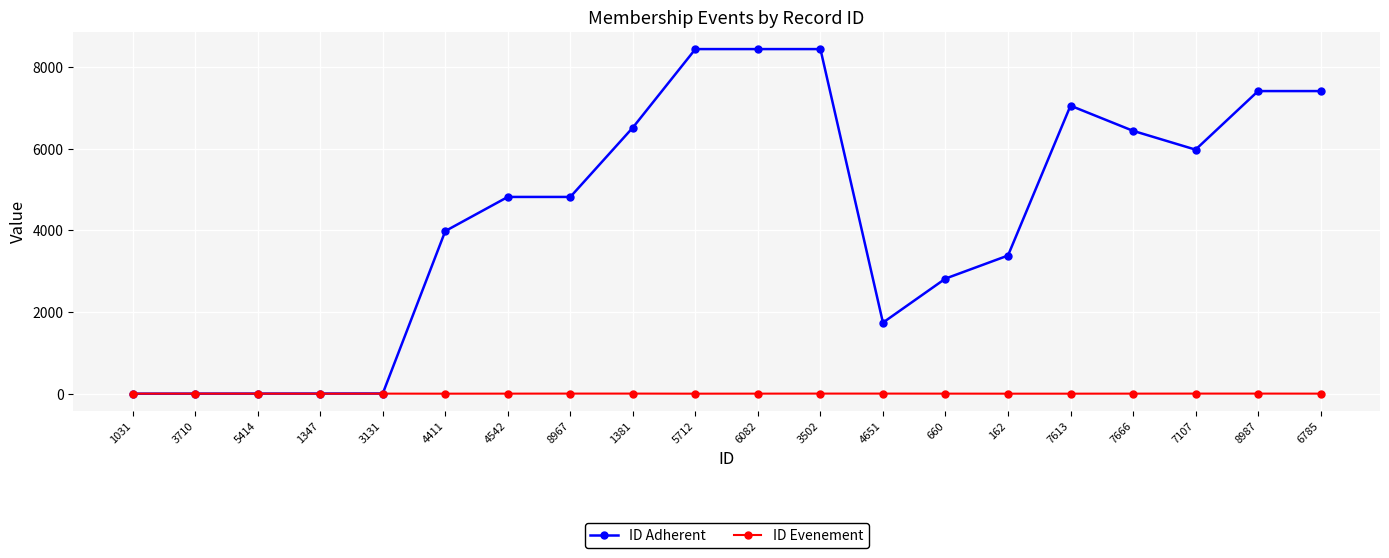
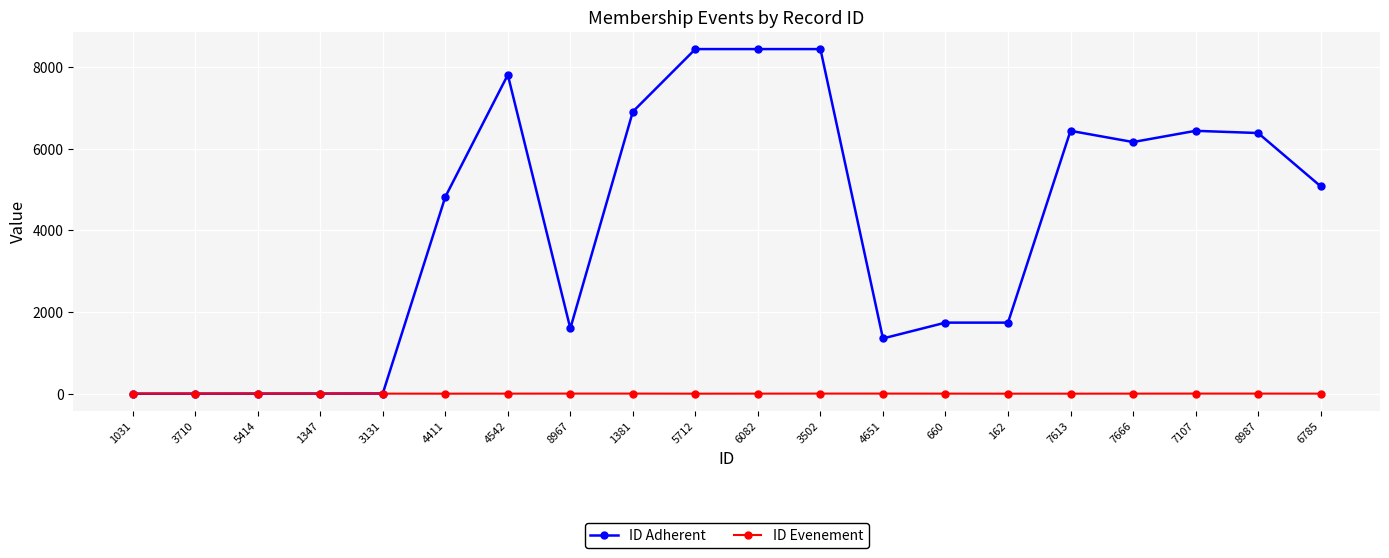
  {
    "ID Adherent": {
-     "4411": 4000,
-     "4542": 4800,
-     "8967": 4800,
-     "1381": 6500,
+     "4411": 4800,
+     "4542": 7800,
+     "8967": 1600,
+     "1381": 6900,
      "5712": 8400,
      "6082": 8400,
      "3502": 8400,
-     "4651": 1700,
-     "660": 2800,
-     "162": 3400,
-     "7613": 7100,
-     "7666": 6400,
-     "7107": 6000,
-     "8987": 7400,
-     "6785": 7400
+     "4651": 1400,
+     "660": 1700,
+     "162": 1700,
+     "7613": 6400,
+     "7666": 6200,
+     "7107": 6400,
+     "8987": 6400,
+     "6785": 5100
    },
    "ID Evenement": {
      "4411": 0,
      "4542": 0,
      "8967": 0,
      "1381": 0,
      "5712": 0,
      "6082": 0,
      "3502": 0,
      "4651": 0,
      "660": 0,
      "162": 0,
      "7613": 0,
      "7666": 0,
      "7107": 0,
      "8987": 0,
      "6785": 0
    }
  }
